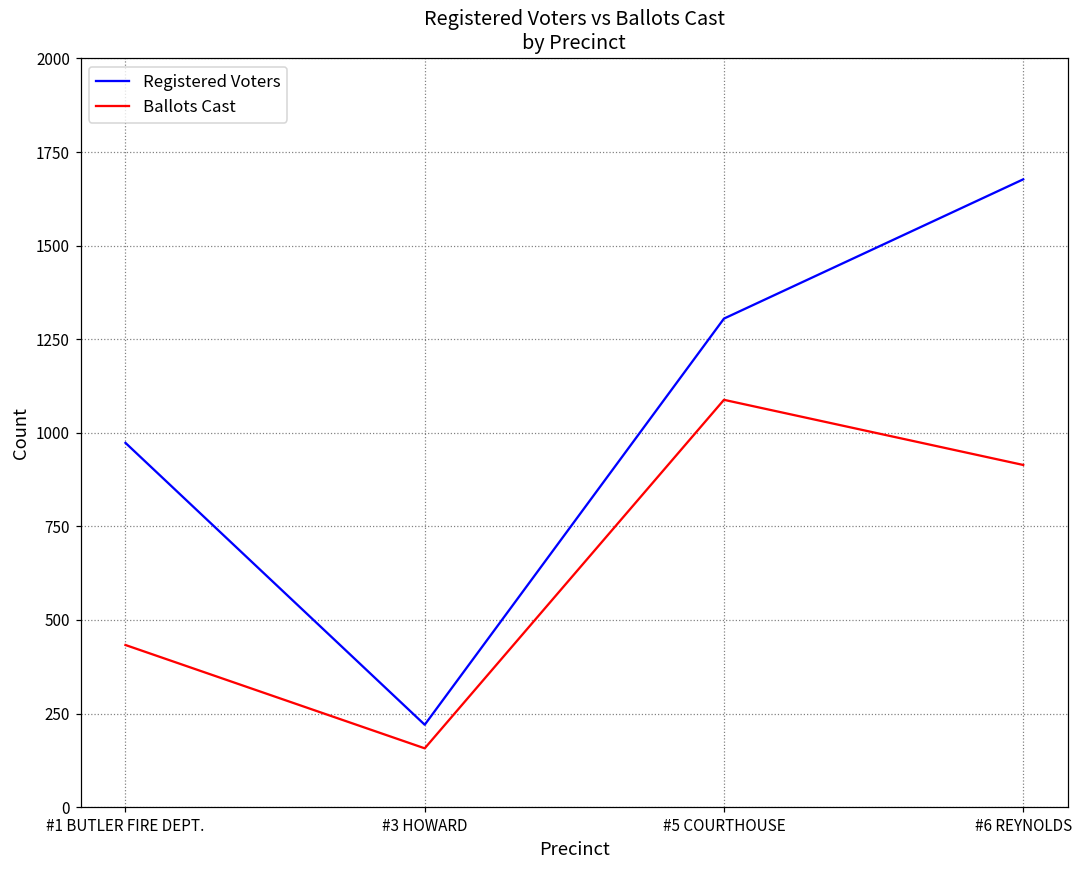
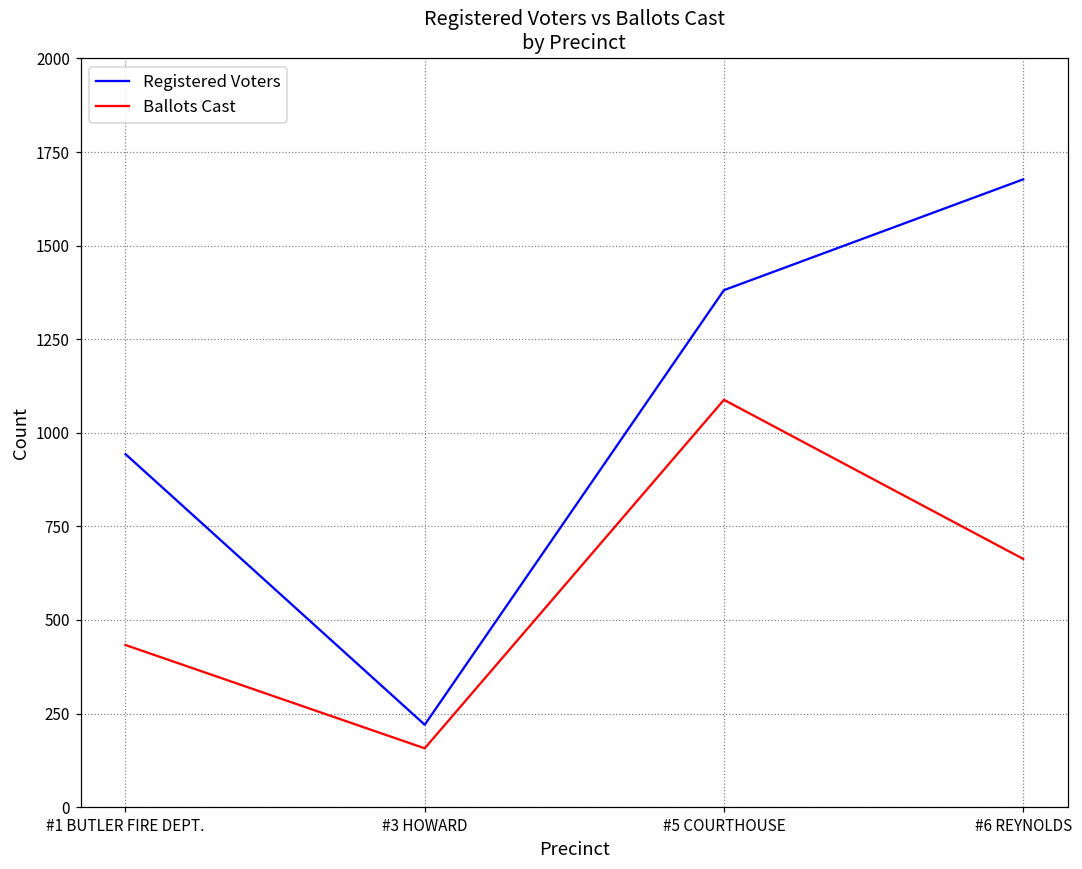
  {
    "Registered Voters": {
-     "#1 BUTLER FIRE DEPT.": 970,
+     "#1 BUTLER FIRE DEPT.": 940,
      "#3 HOWARD": 220,
-     "#5 COURTHOUSE": 1310,
+     "#5 COURTHOUSE": 1380,
      "#6 REYNOLDS": 1680
    },
    "Ballots Cast": {
      "#1 BUTLER FIRE DEPT.": 430,
      "#3 HOWARD": 160,
      "#5 COURTHOUSE": 1090,
-     "#6 REYNOLDS": 910
+     "#6 REYNOLDS": 660
    }
  }
